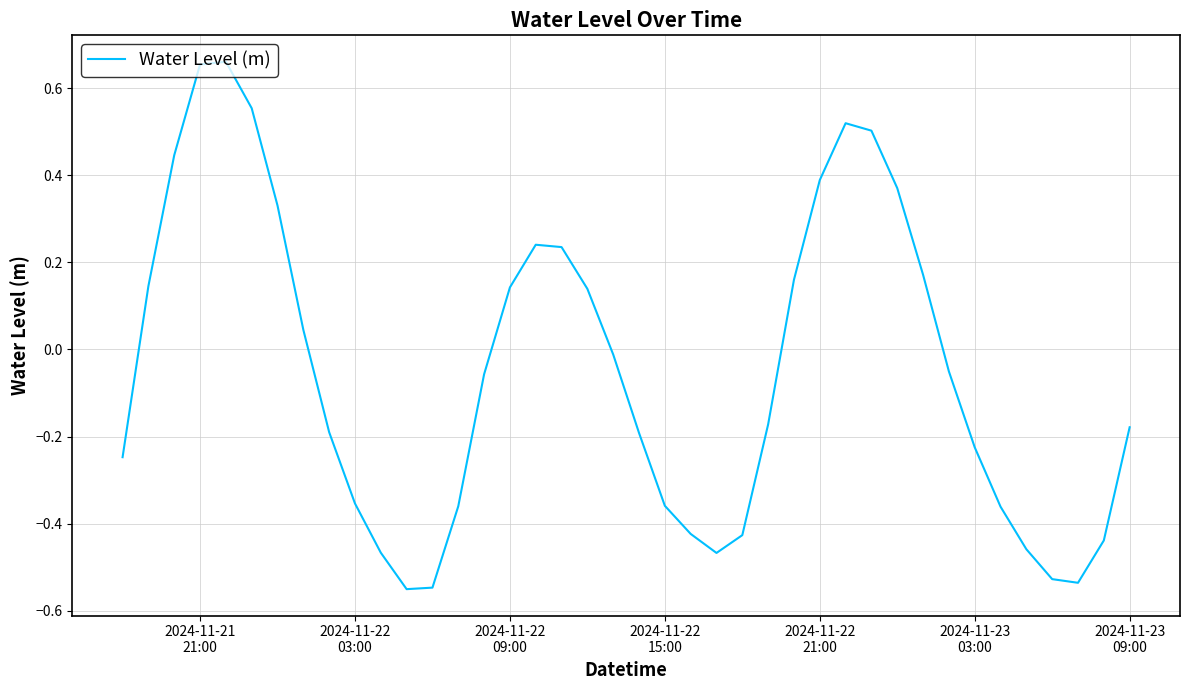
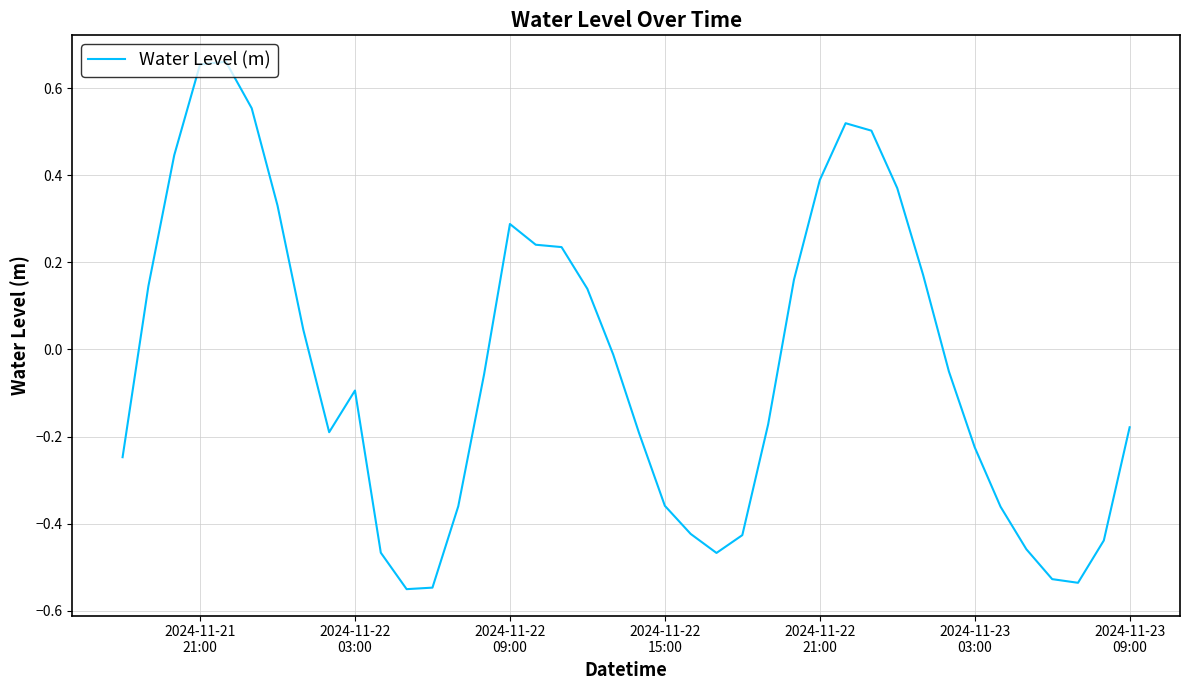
  {
-   "2024-11-22 03:00": -0.35,
-   "2024-11-22 09:00": 0.14,
+   "2024-11-22 03:00": -0.09,
+   "2024-11-22 09:00": 0.29,
    "2024-11-22 15:00": -0.36,
    "2024-11-22 21:00": 0.39,
    "2024-11-23 03:00": -0.22,
    "2024-11-23 09:00": -0.18
  }
